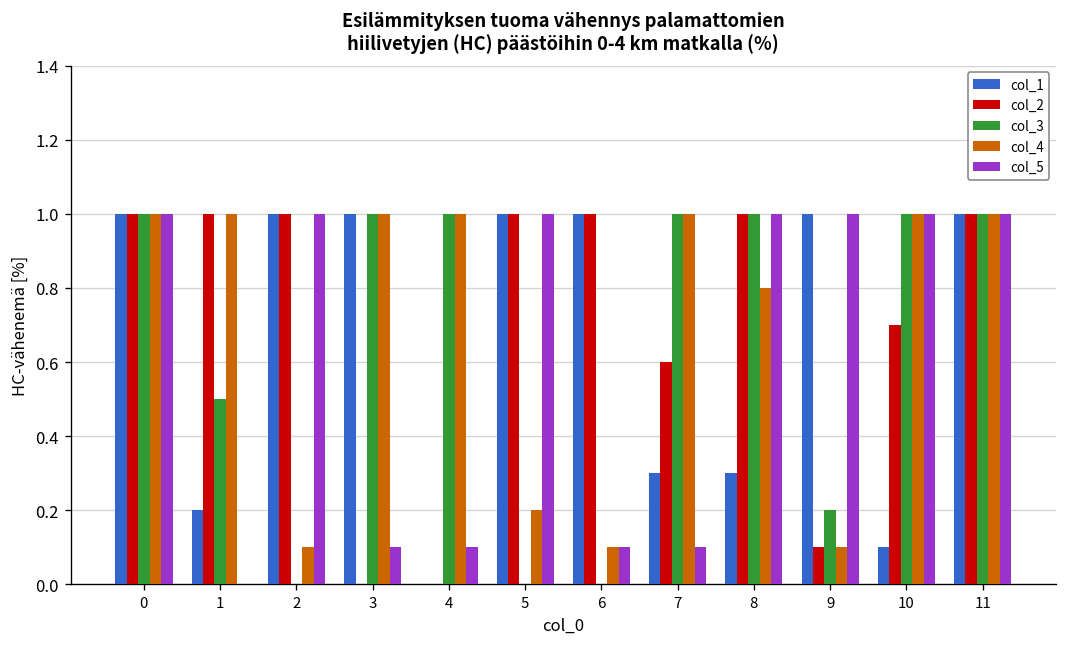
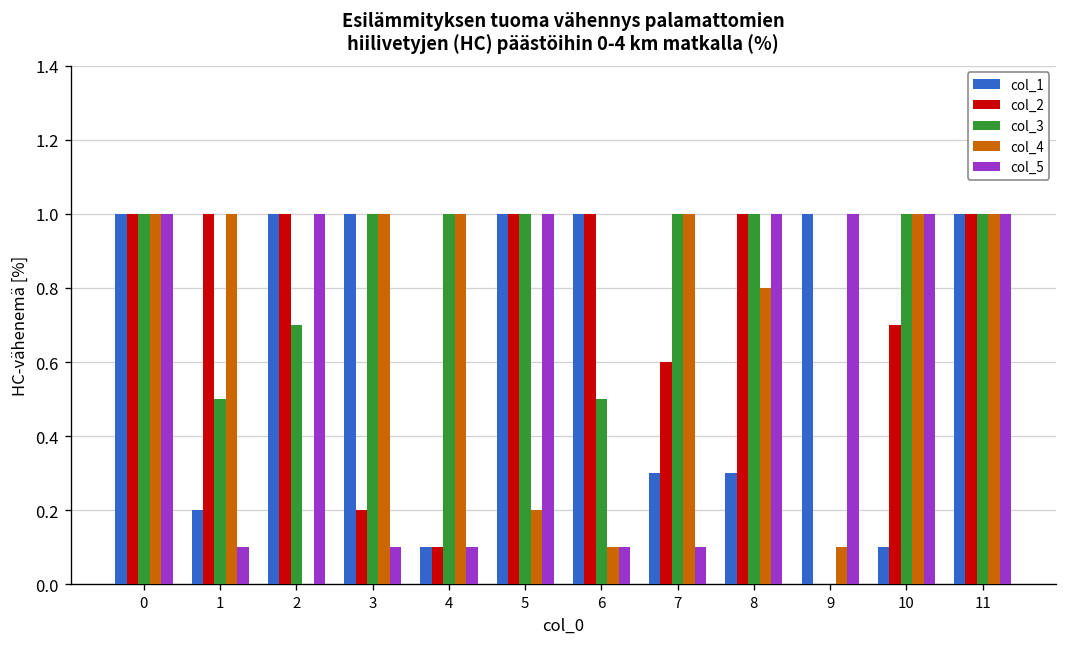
  {
    "col_1": {
      "0": 1.0,
      "1": 0.2,
      "2": 1.0,
      "3": 1.0,
-     "4": 0.0,
+     "4": 0.1,
      "5": 1.0,
      "6": 1.0,
      "7": 0.3,
      "8": 0.3,
      "9": 1.0,
      "10": 0.1,
      "11": 1.0
    },
    "col_2": {
      "0": 1.0,
      "1": 1.0,
      "2": 1.0,
-     "3": 0.0,
-     "4": 0.0,
+     "3": 0.2,
+     "4": 0.1,
      "5": 1.0,
      "6": 1.0,
      "7": 0.6,
      "8": 1.0,
-     "9": 0.1,
+     "9": 0.0,
      "10": 0.7,
      "11": 1.0
    },
    "col_3": {
      "0": 1.0,
      "1": 0.5,
-     "2": 0.0,
+     "2": 0.7,
      "3": 1.0,
      "4": 1.0,
-     "5": 0,
-     "6": 0.0,
+     "5": 1,
+     "6": 0.5,
      "7": 1.0,
      "8": 1.0,
-     "9": 0.2,
+     "9": 0.0,
      "10": 1.0,
      "11": 1.0
    },
    "col_4": {
      "0": 1.0,
      "1": 1.0,
-     "2": 0.1,
+     "2": 0.0,
      "3": 1.0,
      "4": 1.0,
      "5": 0.2,
      "6": 0.1,
      "7": 1.0,
      "8": 0.8,
      "9": 0.1,
      "10": 1.0,
      "11": 1.0
    },
    "col_5": {
      "0": 1.0,
-     "1": 0.0,
+     "1": 0.1,
      "2": 1.0,
      "3": 0.1,
      "4": 0.1,
      "5": 1.0,
      "6": 0.1,
      "7": 0.1,
      "8": 1.0,
      "9": 1.0,
      "10": 1.0,
      "11": 1.0
    }
  }
